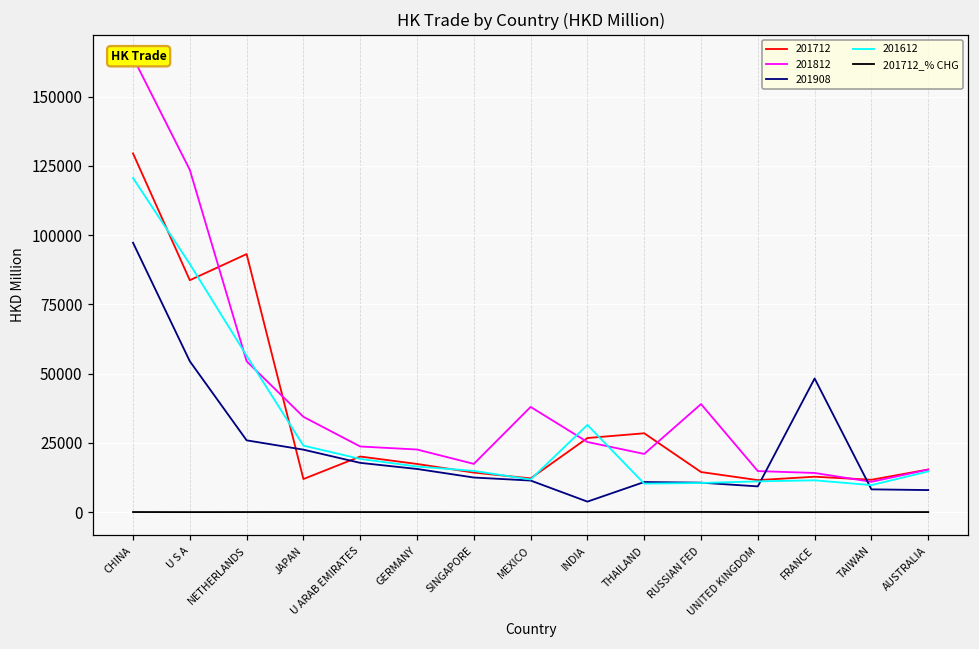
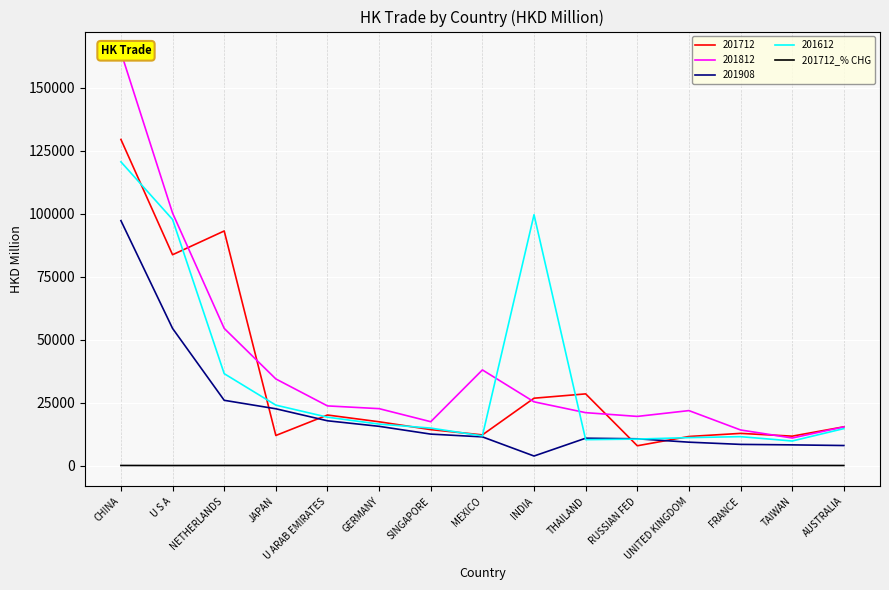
  {
    "201712": {
      "CHINA": 130000,
      "U S A": 84000,
      "NETHERLANDS": 93000,
      "JAPAN": 12000,
      "INDIA": 27000,
      "THAILAND": 28000,
-     "RUSSIAN FED": 14000,
+     "RUSSIAN FED": 8000,
      "FRANCE": 13000
    },
    "201812": {
-     "U S A": 124000,
+     "U S A": 100000,
      "NETHERLANDS": 54000,
      "JAPAN": 34000,
      "U ARAB EMIRATES": 24000,
      "GERMANY": 23000,
      "SINGAPORE": 17000,
      "MEXICO": 38000,
      "INDIA": 25000,
      "THAILAND": 21000,
-     "RUSSIAN FED": 39000,
-     "UNITED KINGDOM": 15000,
+     "RUSSIAN FED": 20000,
+     "UNITED KINGDOM": 22000,
      "FRANCE": 14000
    },
    "201908": {
      "CHINA": 97000,
      "U S A": 54000,
      "NETHERLANDS": 26000,
      "JAPAN": 23000,
      "U ARAB EMIRATES": 18000,
      "SINGAPORE": 12000,
      "INDIA": 4000,
      "UNITED KINGDOM": 9000,
-     "FRANCE": 48000,
+     "FRANCE": 8000,
      "TAIWAN": 8000,
      "AUSTRALIA": 8000
    },
    "201612": {
      "CHINA": 121000,
-     "U S A": 90000,
-     "NETHERLANDS": 56000,
+     "U S A": 98000,
+     "NETHERLANDS": 36000,
      "JAPAN": 24000,
-     "INDIA": 31000,
+     "INDIA": 100000,
      "FRANCE": 11000,
      "TAIWAN": 10000
    },
    "201712_% CHG": {
      "CHINA": 0,
      "U S A": 0,
      "NETHERLANDS": 0,
      "JAPAN": 0,
      "U ARAB EMIRATES": 0,
      "GERMANY": 0,
      "SINGAPORE": 0,
      "MEXICO": 0,
      "INDIA": 0,
      "THAILAND": 0,
      "RUSSIAN FED": 0,
      "UNITED KINGDOM": 0,
      "FRANCE": 0,
      "TAIWAN": 0,
      "AUSTRALIA": 0
    }
  }
